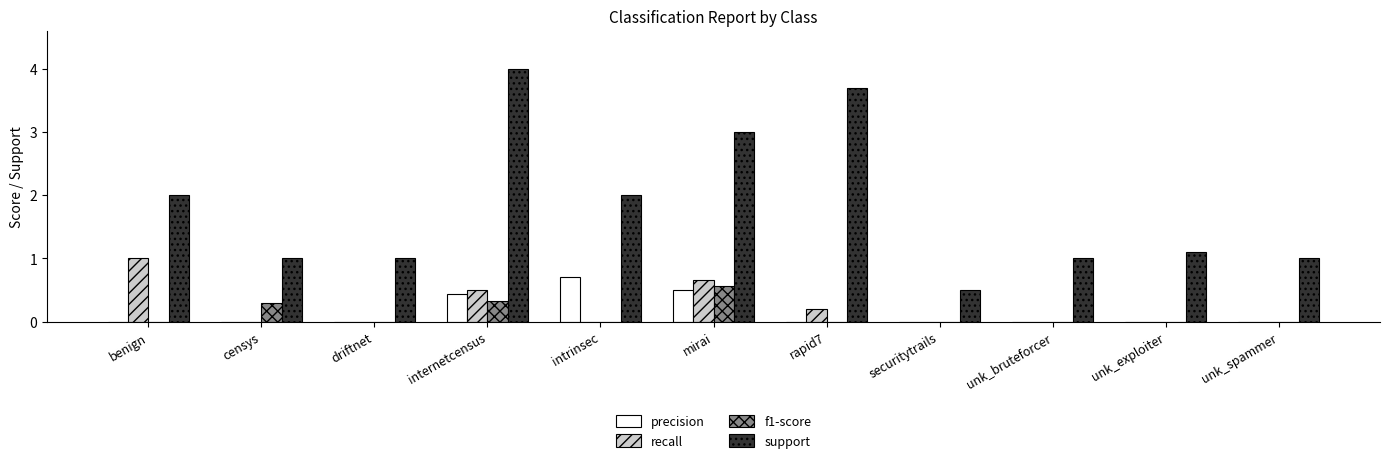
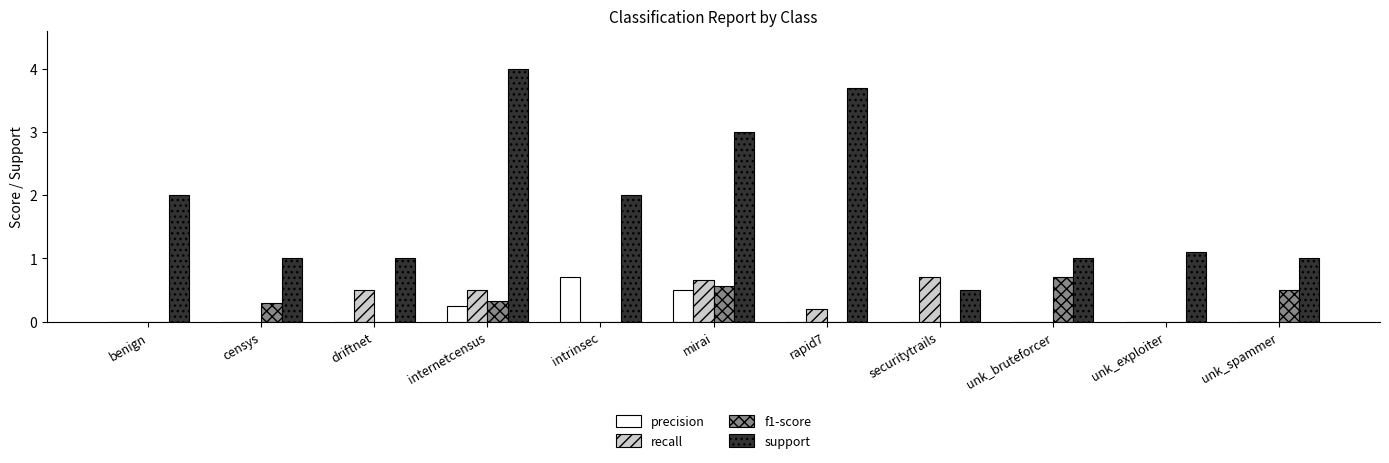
  {
    "precision": {
      "benign": 0.0,
      "censys": 0.0,
      "driftnet": 0.0,
-     "internetcensus": 0.4,
+     "internetcensus": 0.3,
      "intrinsec": 0.7,
      "mirai": 0.5,
      "rapid7": 0.0,
      "securitytrails": 0.0,
      "unk_bruteforcer": 0.0,
      "unk_exploiter": 0.0,
      "unk_spammer": 0.0
    },
    "recall": {
-     "benign": 1,
+     "benign": 0,
      "censys": 0.0,
-     "driftnet": 0.0,
+     "driftnet": 0.5,
      "internetcensus": 0.5,
      "intrinsec": 0.0,
      "mirai": 0.7,
      "rapid7": 0.2,
-     "securitytrails": 0.0,
+     "securitytrails": 0.7,
      "unk_bruteforcer": 0.0,
      "unk_exploiter": 0.0,
      "unk_spammer": 0.0
    },
    "f1-score": {
      "benign": 0.0,
      "censys": 0.3,
      "driftnet": 0.0,
      "internetcensus": 0.3,
      "intrinsec": 0.0,
      "mirai": 0.6,
      "rapid7": 0.0,
      "securitytrails": 0.0,
-     "unk_bruteforcer": 0.0,
+     "unk_bruteforcer": 0.7,
      "unk_exploiter": 0.0,
-     "unk_spammer": 0.0
+     "unk_spammer": 0.5
    },
    "support": {
      "benign": 2.0,
      "censys": 1.0,
      "driftnet": 1.0,
      "internetcensus": 4.0,
      "intrinsec": 2.0,
      "mirai": 3.0,
      "rapid7": 3.7,
      "securitytrails": 0.5,
      "unk_bruteforcer": 1.0,
      "unk_exploiter": 1.1,
      "unk_spammer": 1.0
    }
  }
